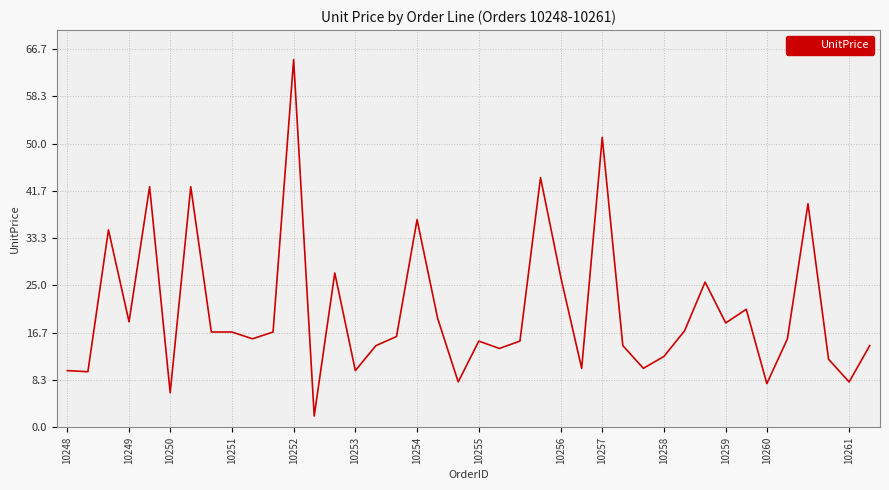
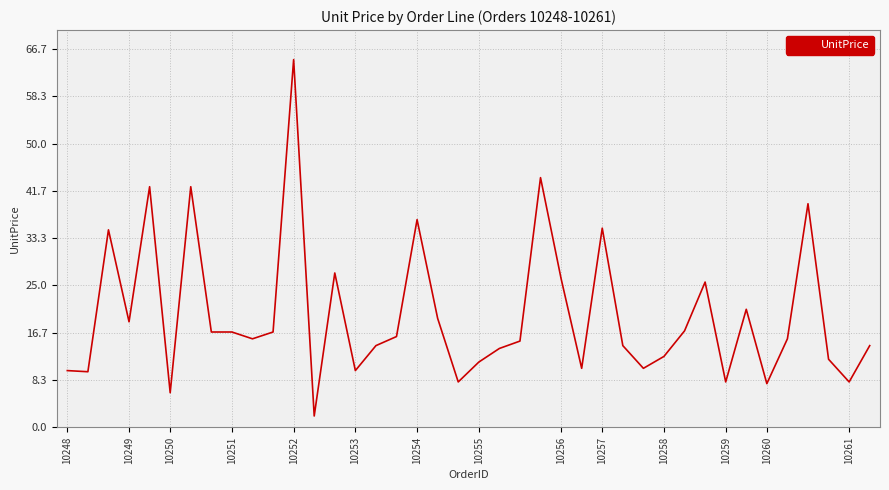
  {
    "10248": 10,
    "10249": 19,
    "10250": 6,
    "10251": 17,
    "10252": 65,
    "10253": 10,
    "10254": 37,
-   "10255": 15,
+   "10255": 12,
    "10256": 26,
-   "10257": 51,
+   "10257": 35,
    "10258": 13,
-   "10259": 18,
+   "10259": 8,
    "10260": 8,
    "10261": 8
  }
